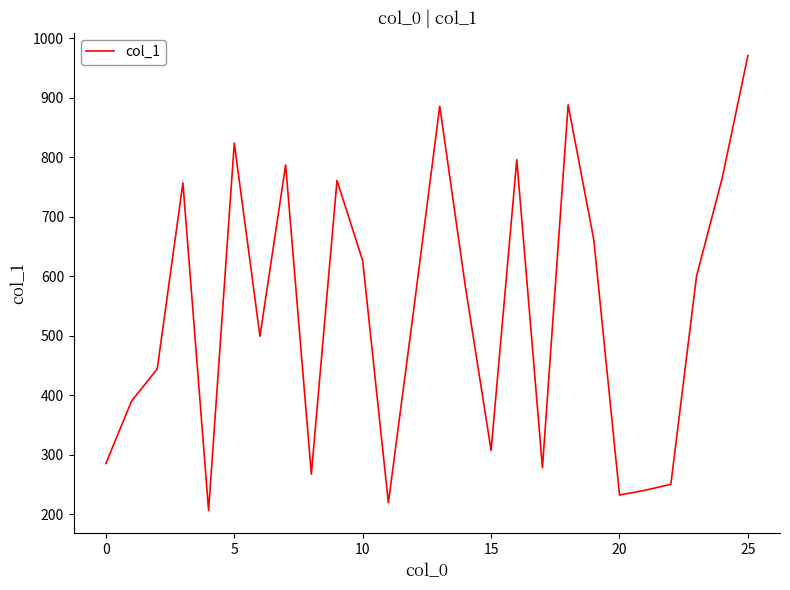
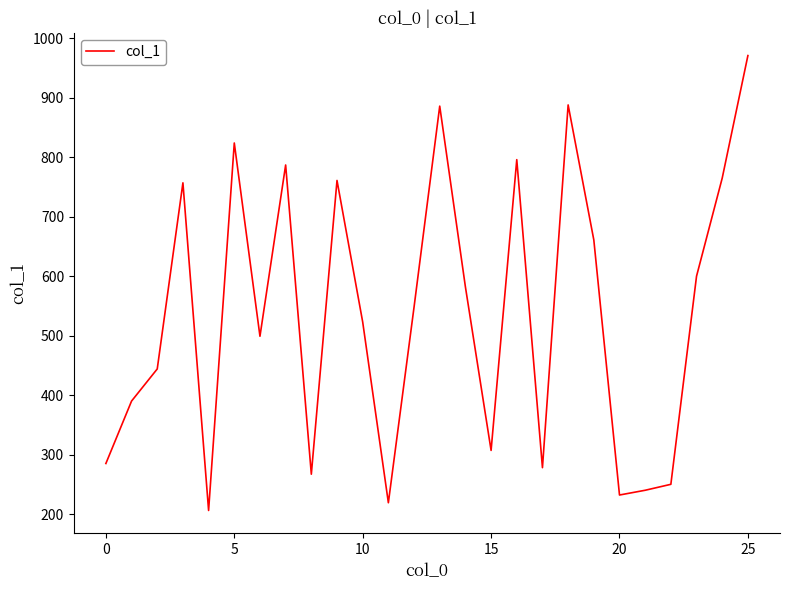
  {
    "0": 290,
    "5": 820,
-   "10": 630,
+   "10": 520,
    "15": 310,
    "20": 230,
    "25": 970
  }
